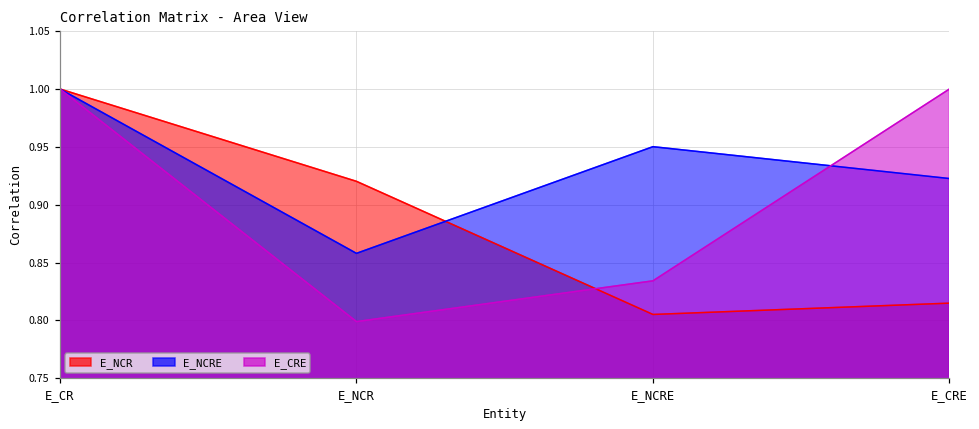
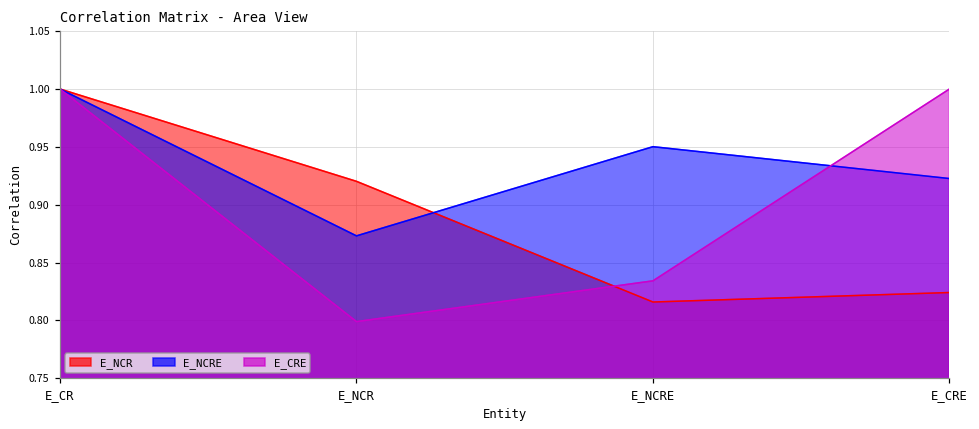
  {
    "E_NCR": {
      "E_NCR": 0.920,
-     "E_NCRE": 0.805,
-     "E_CRE": 0.815
+     "E_NCRE": 0.816,
+     "E_CRE": 0.824
    },
    "E_NCRE": {
-     "E_NCR": 0.858,
+     "E_NCR": 0.873,
      "E_NCRE": 0.950,
      "E_CRE": 0.923
    },
    "E_CRE": {
      "E_NCR": 0.799,
      "E_NCRE": 0.834,
      "E_CRE": 1.000
    }
  }
